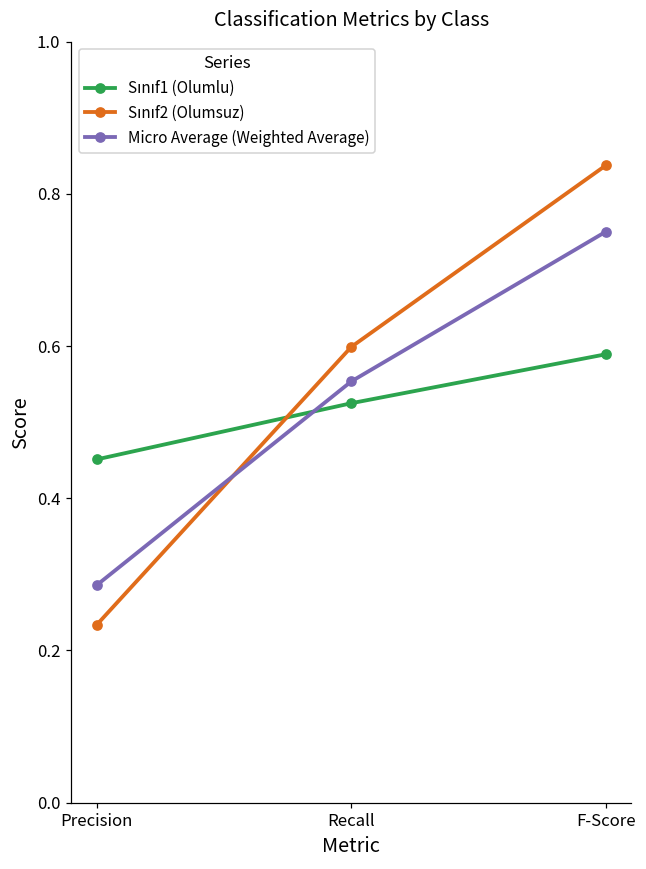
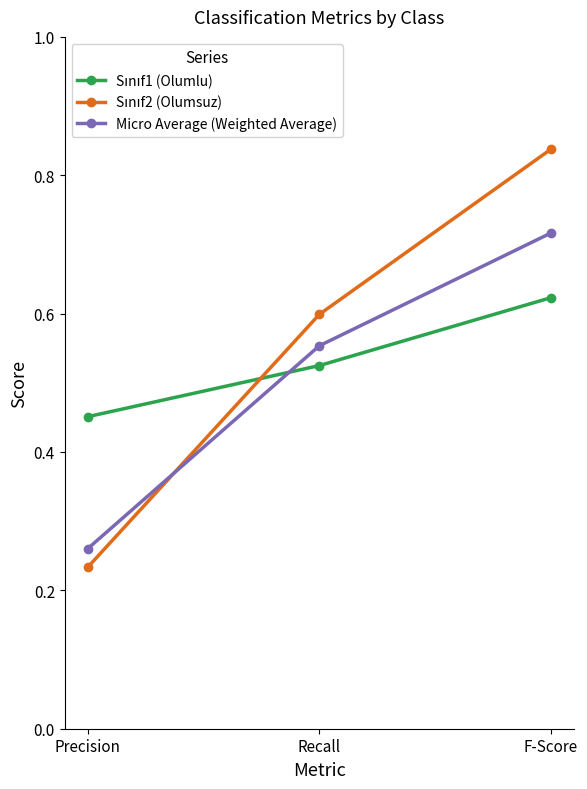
  {
    "Sınıf1 (Olumlu)": {
      "Precision": 0.45,
      "Recall": 0.52,
-     "F-Score": 0.59
+     "F-Score": 0.62
    },
    "Sınıf2 (Olumsuz)": {
      "Precision": 0.23,
      "Recall": 0.60,
      "F-Score": 0.84
    },
    "Micro Average (Weighted Average)": {
-     "Precision": 0.29,
+     "Precision": 0.26,
      "Recall": 0.55,
-     "F-Score": 0.75
+     "F-Score": 0.72
    }
  }
